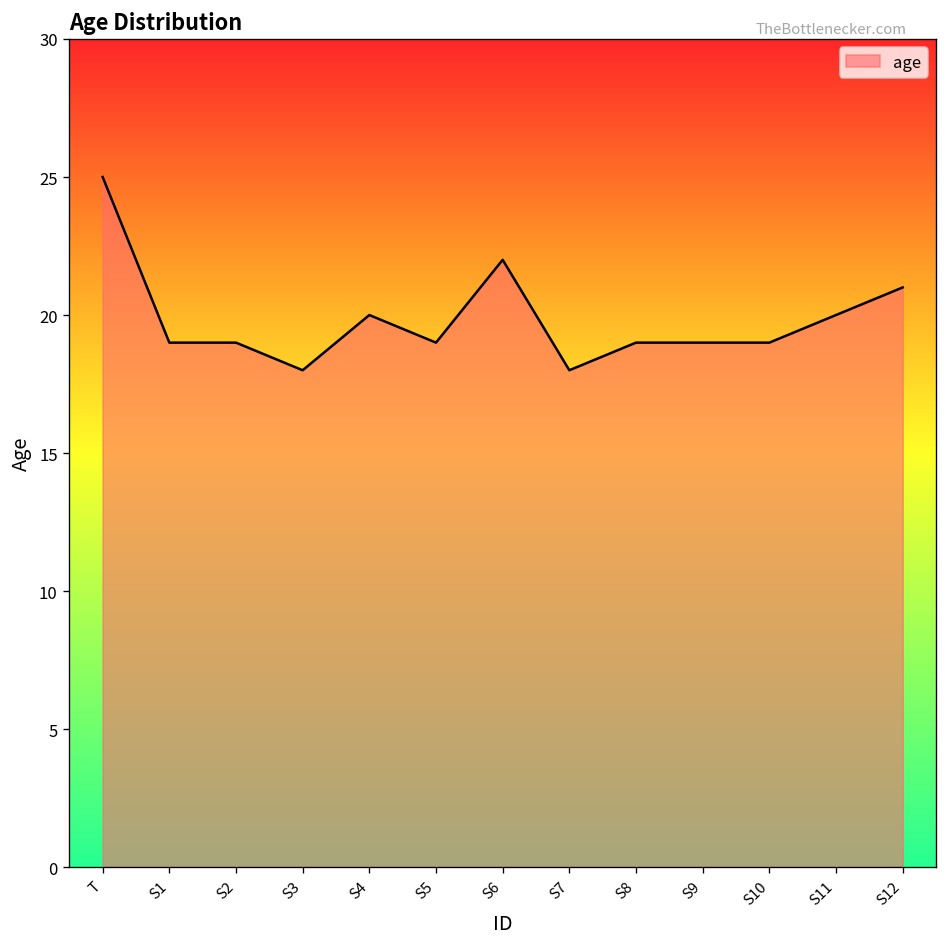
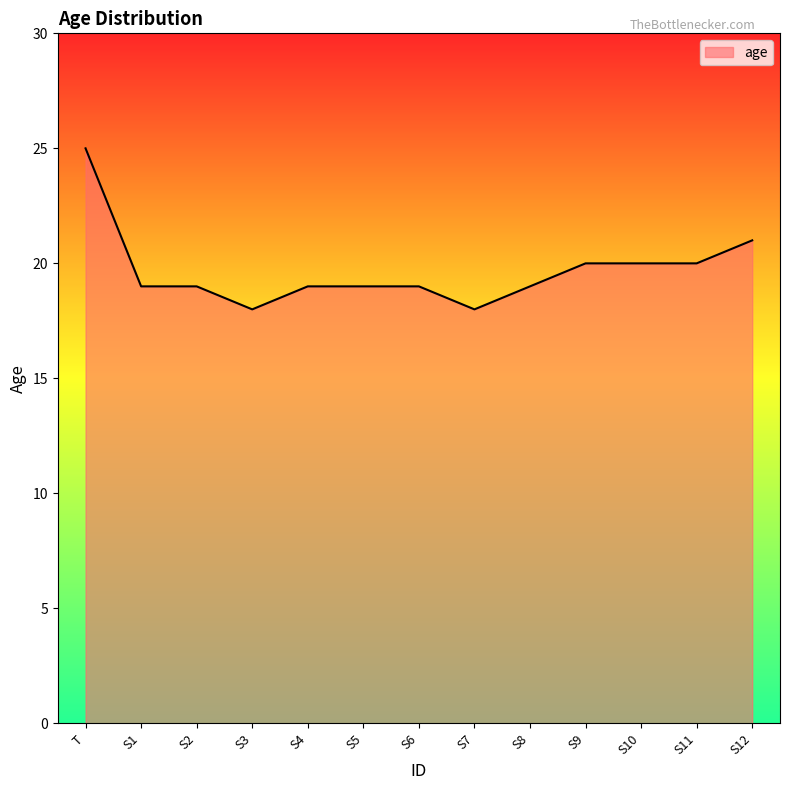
  {
    "T": 25,
    "S1": 19,
    "S2": 19,
    "S3": 18,
-   "S4": 20,
+   "S4": 19,
    "S5": 19,
-   "S6": 22,
+   "S6": 19,
    "S7": 18,
    "S8": 19,
-   "S9": 19,
-   "S10": 19,
+   "S9": 20,
+   "S10": 20,
    "S11": 20,
    "S12": 21
  }
